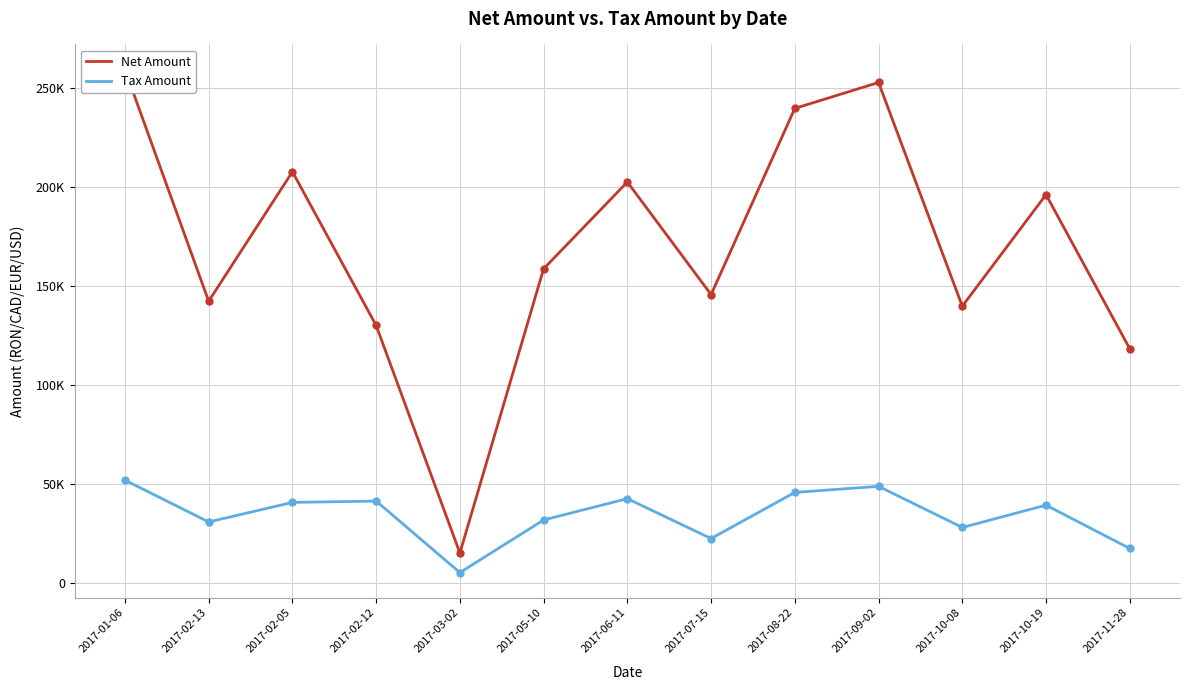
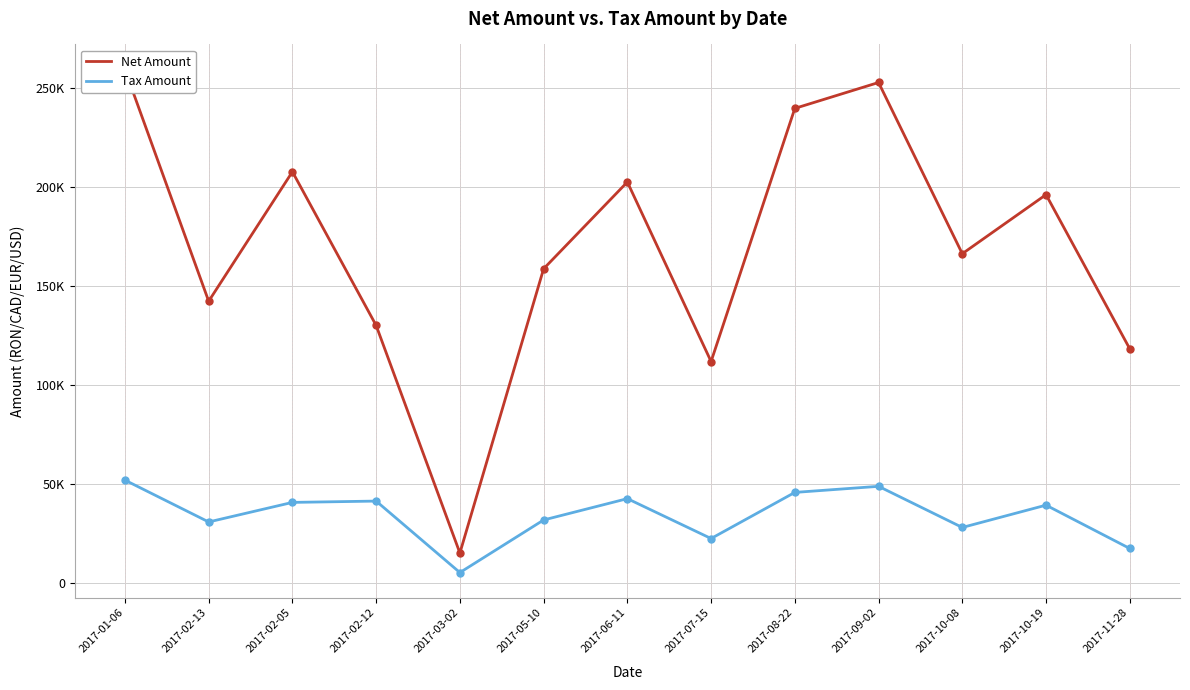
  {
    "Net Amount": {
      "2017-02-13": 142000,
      "2017-02-05": 208000,
      "2017-02-12": 130000,
      "2017-03-02": 15000,
      "2017-05-10": 159000,
      "2017-06-11": 203000,
-     "2017-07-15": 146000,
+     "2017-07-15": 112000,
      "2017-08-22": 240000,
      "2017-09-02": 253000,
-     "2017-10-08": 140000,
+     "2017-10-08": 166000,
      "2017-10-19": 196000,
      "2017-11-28": 118000
    },
    "Tax Amount": {
      "2017-01-06": 52000,
      "2017-02-13": 31000,
      "2017-02-05": 41000,
      "2017-02-12": 41000,
      "2017-03-02": 5000,
      "2017-05-10": 32000,
      "2017-06-11": 43000,
      "2017-07-15": 22000,
      "2017-08-22": 46000,
      "2017-09-02": 49000,
      "2017-10-08": 28000,
      "2017-10-19": 39000,
      "2017-11-28": 17000
    }
  }
